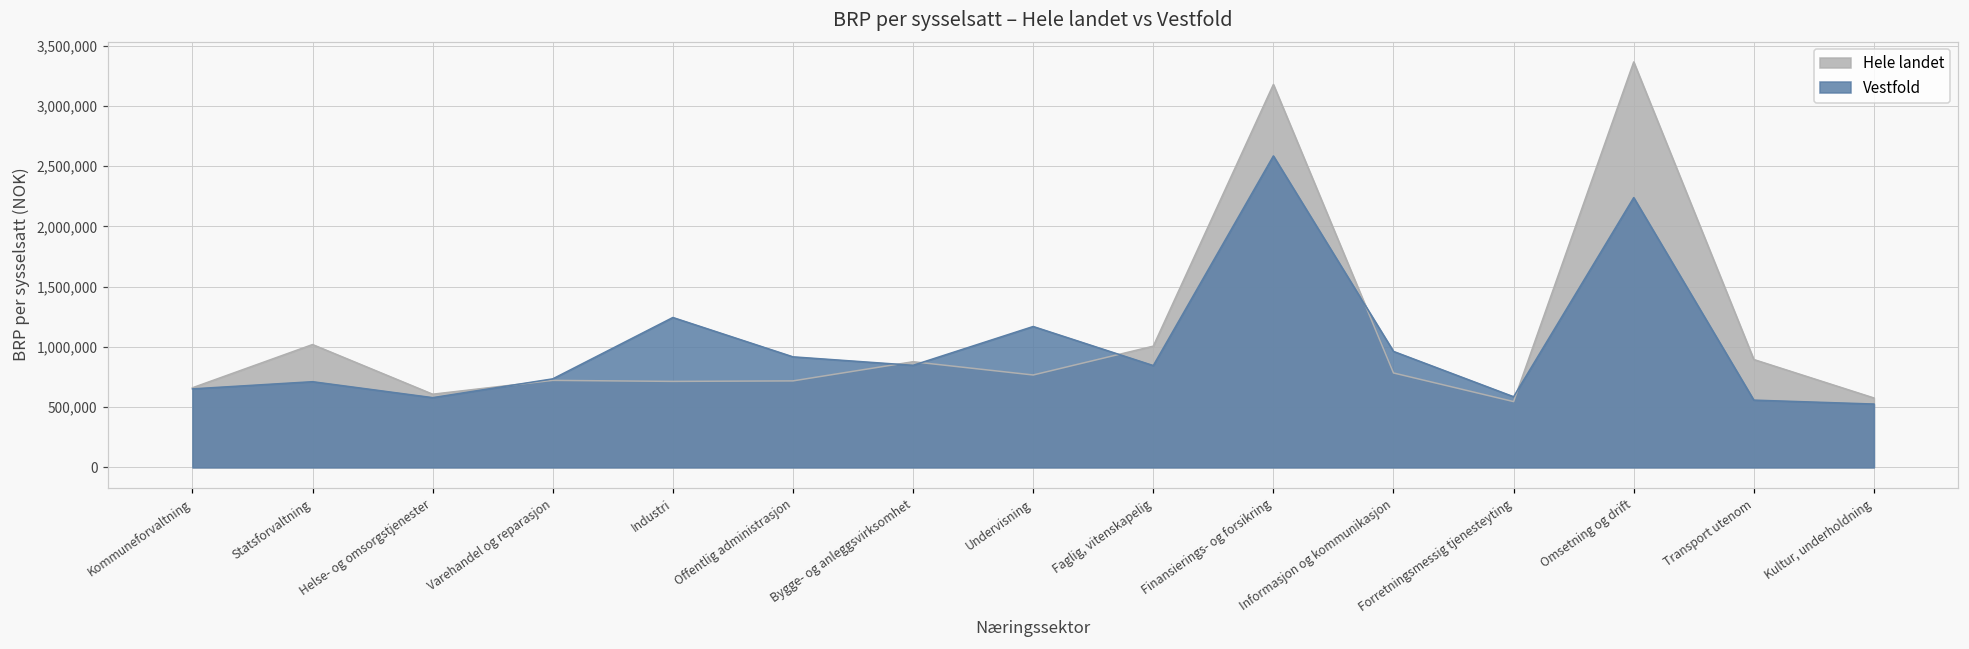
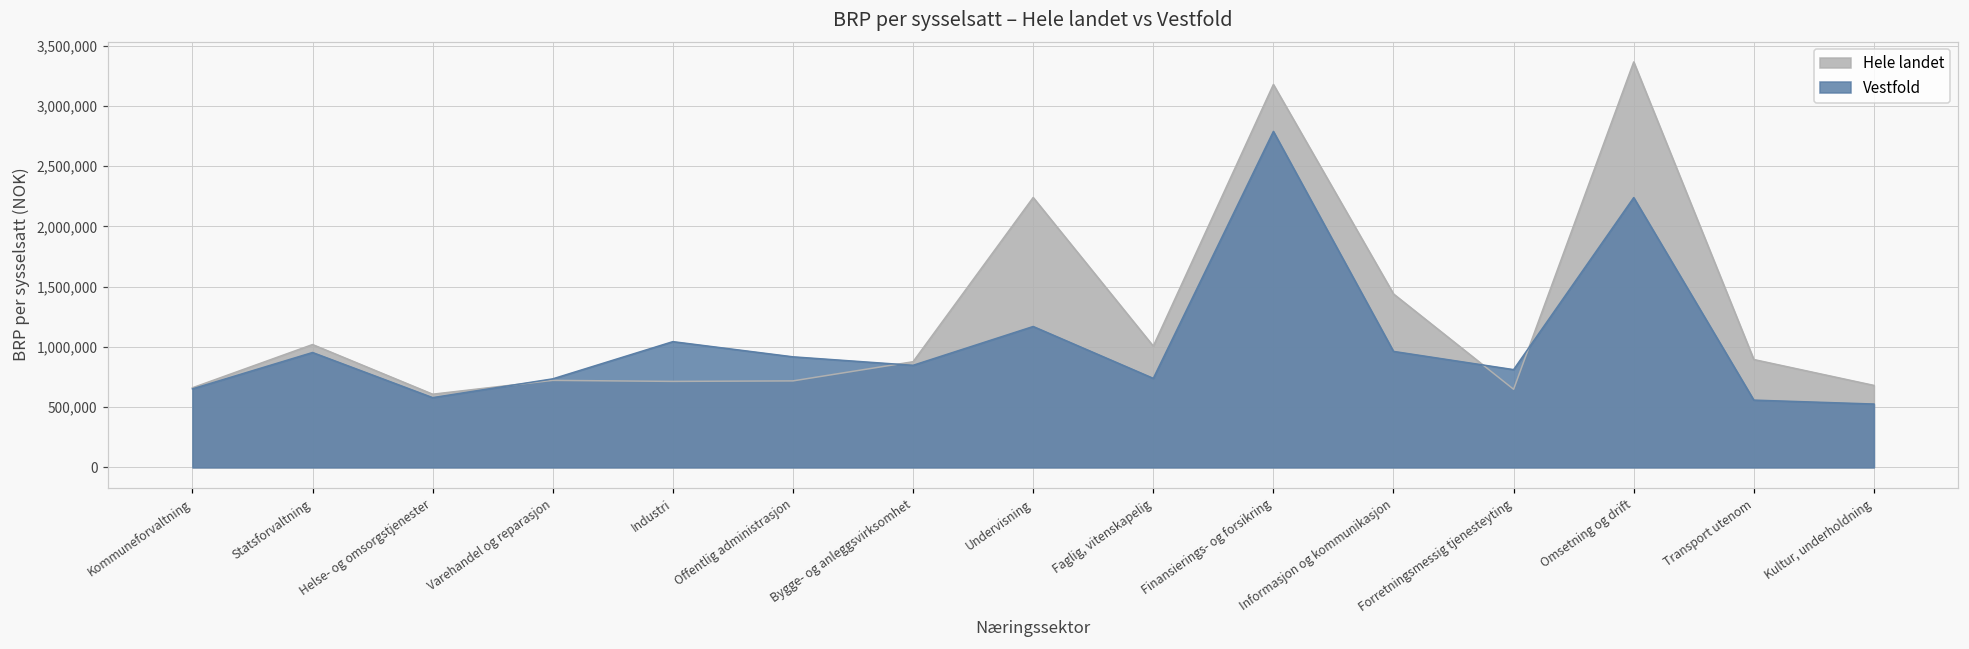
  {
    "Hele landet": {
      "Statsforvaltning": "1,020,000",
      "Helse- og omsorgstjenester": "610,000",
      "Industri": "710,000",
      "Offentlig administrasjon": "720,000",
      "Bygge- og anleggsvirksomhet": "880,000",
-     "Undervisning": "770,000",
+     "Undervisning": "2,240,000",
      "Faglig, vitenskapelig": "1,010,000",
      "Finansierings- og forsikring": "3,180,000",
-     "Informasjon og kommunikasjon": "780,000",
-     "Forretningsmessig tjenesteyting": "550,000",
+     "Informasjon og kommunikasjon": "1,440,000",
+     "Forretningsmessig tjenesteyting": "650,000",
      "Omsetning og drift": "3,370,000",
      "Transport utenom": "900,000",
-     "Kultur, underholdning": "580,000"
+     "Kultur, underholdning": "680,000"
    },
    "Vestfold": {
-     "Statsforvaltning": "710,000",
+     "Statsforvaltning": "950,000",
      "Helse- og omsorgstjenester": "580,000",
-     "Industri": "1,240,000",
+     "Industri": "1,040,000",
      "Offentlig administrasjon": "920,000",
      "Bygge- og anleggsvirksomhet": "850,000",
      "Undervisning": "1,170,000",
-     "Faglig, vitenskapelig": "850,000",
-     "Finansierings- og forsikring": "2,590,000",
+     "Faglig, vitenskapelig": "740,000",
+     "Finansierings- og forsikring": "2,790,000",
      "Informasjon og kommunikasjon": "960,000",
-     "Forretningsmessig tjenesteyting": "590,000",
+     "Forretningsmessig tjenesteyting": "810,000",
      "Omsetning og drift": "2,240,000",
      "Transport utenom": "560,000",
      "Kultur, underholdning": "530,000"
    }
  }
